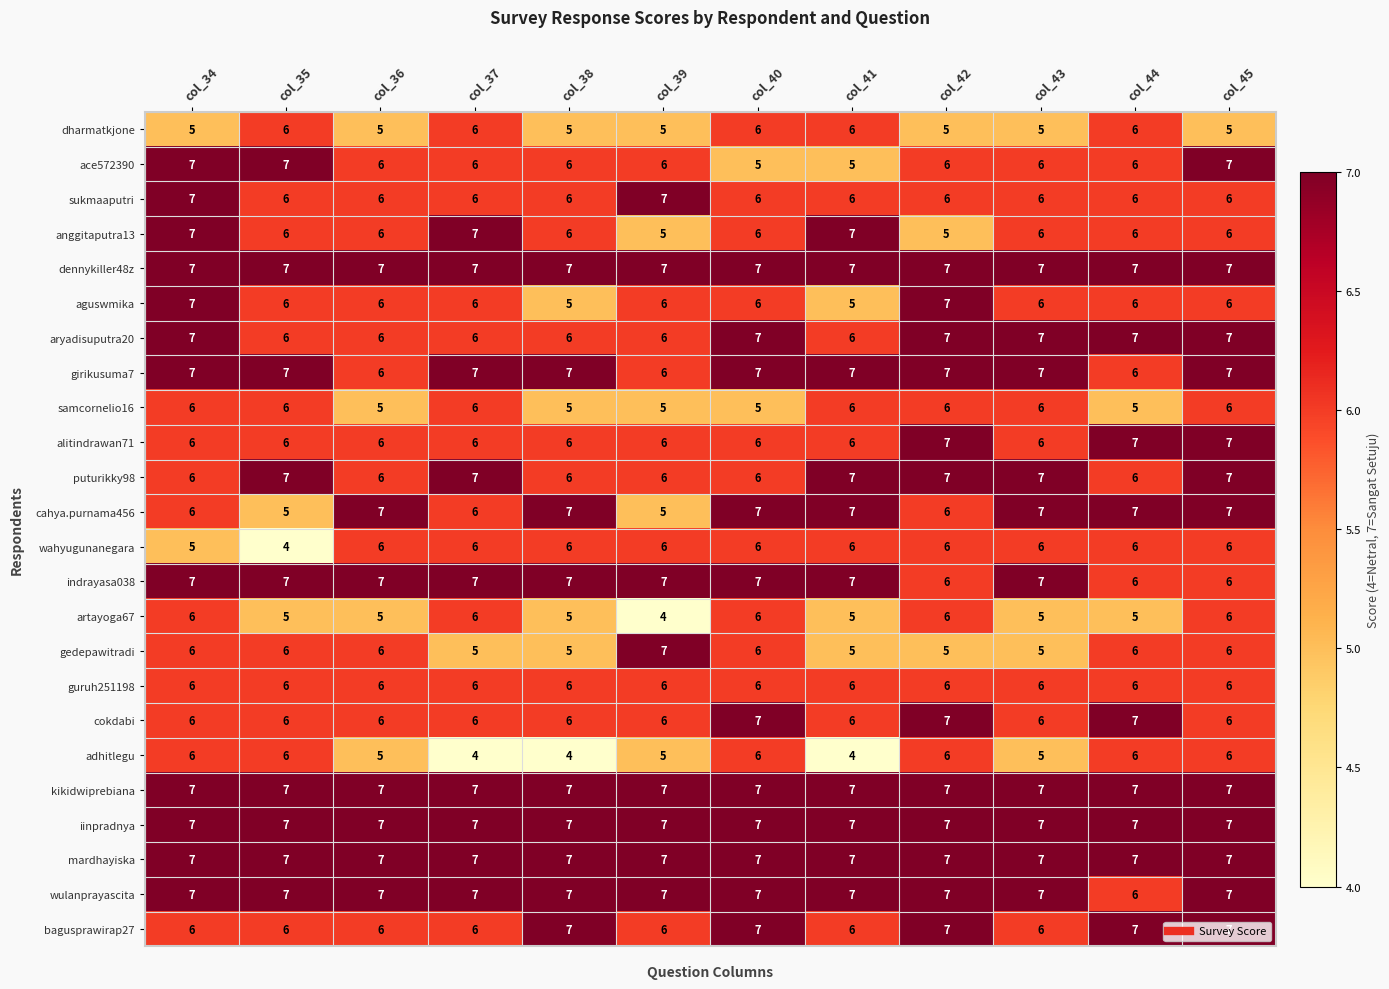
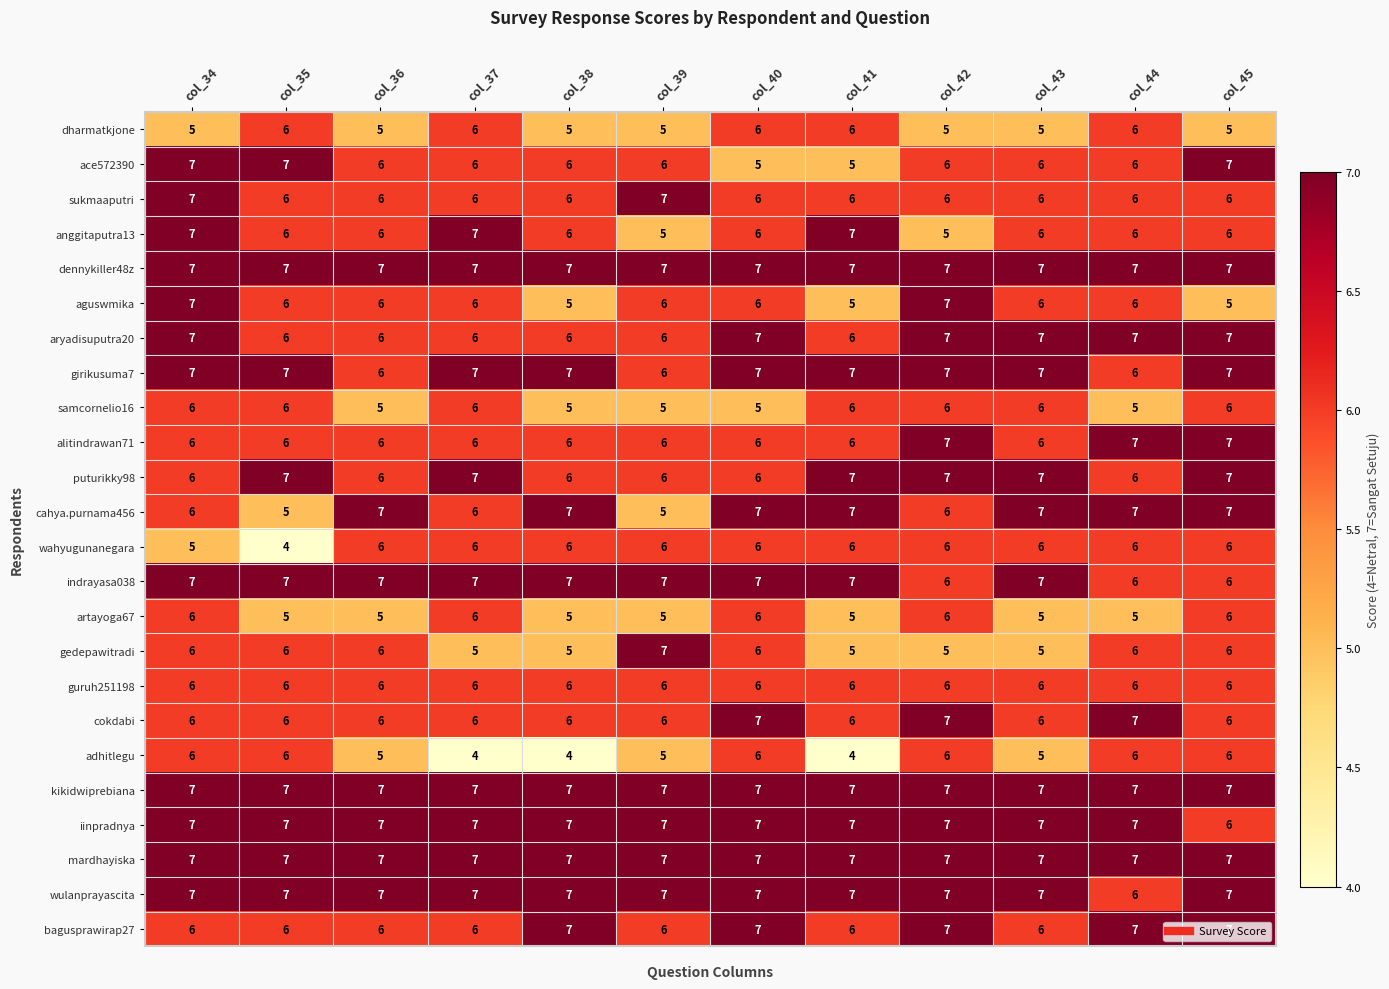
  {
    "aguswmika": {
      "col_34": 7,
      "col_35": 6,
      "col_36": 6,
      "col_37": 6,
      "col_38": 5,
      "col_39": 6,
      "col_40": 6,
      "col_41": 5,
      "col_42": 7,
      "col_43": 6,
      "col_44": 6,
-     "col_45": 6
+     "col_45": 5
    },
    "artayoga67": {
      "col_34": 6,
      "col_35": 5,
      "col_36": 5,
      "col_37": 6,
      "col_38": 5,
-     "col_39": 4,
+     "col_39": 5,
      "col_40": 6,
      "col_41": 5,
      "col_42": 6,
      "col_43": 5,
      "col_44": 5,
      "col_45": 6
    },
    "iinpradnya": {
      "col_34": 7,
      "col_35": 7,
      "col_36": 7,
      "col_37": 7,
      "col_38": 7,
      "col_39": 7,
      "col_40": 7,
      "col_41": 7,
      "col_42": 7,
      "col_43": 7,
      "col_44": 7,
-     "col_45": 7
+     "col_45": 6
    }
  }
